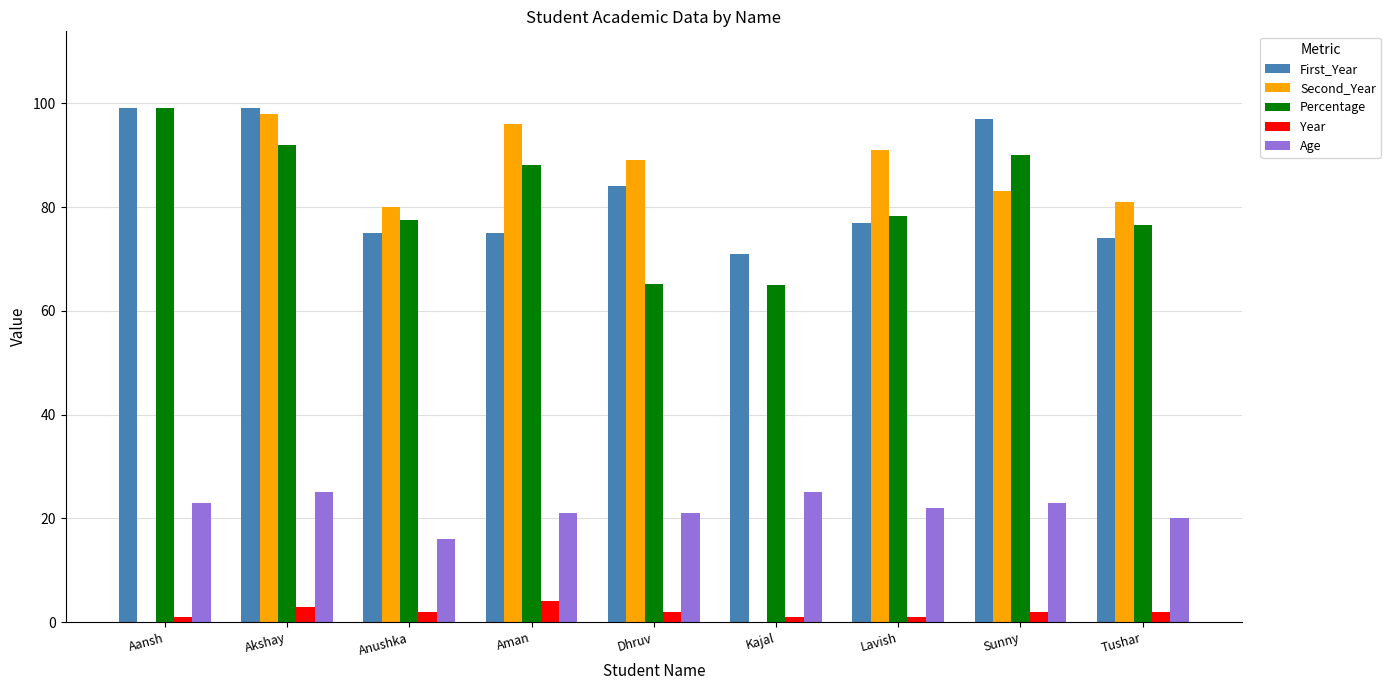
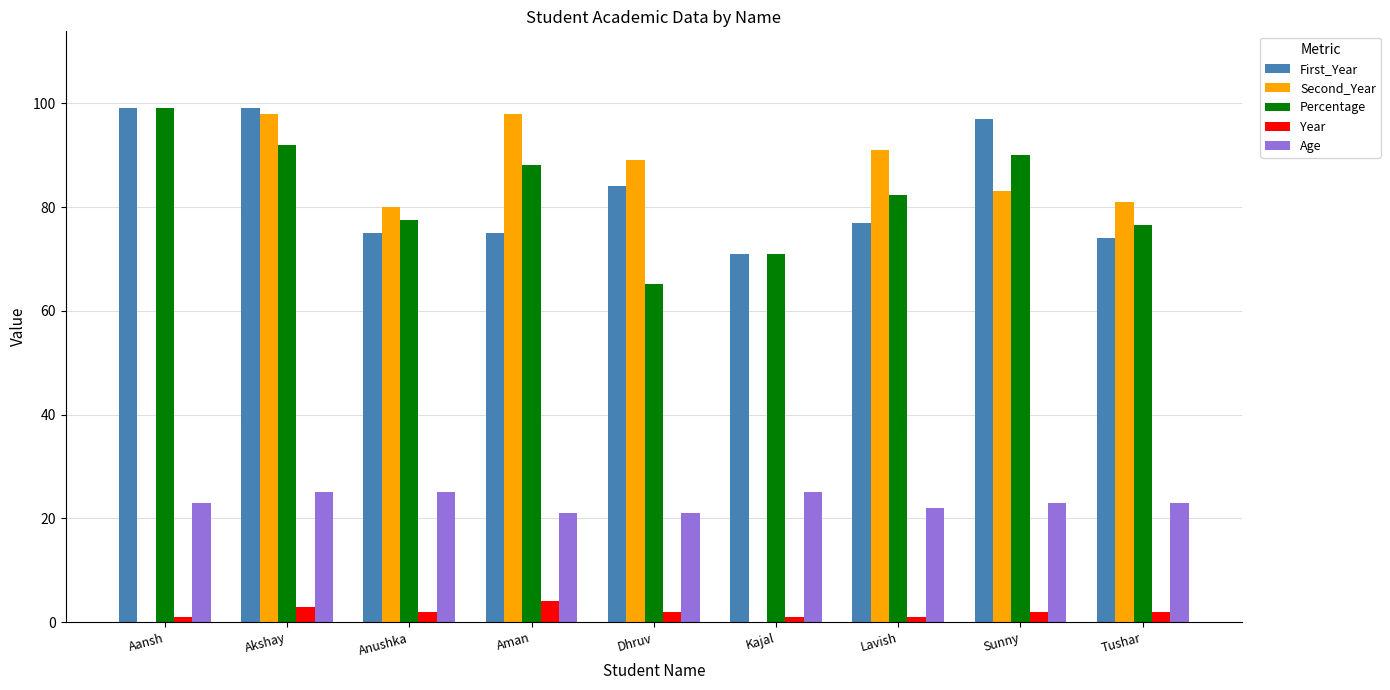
  {
    "First_Year": {
      "Aansh": 99,
      "Akshay": 99,
      "Anushka": 75,
      "Aman": 75,
      "Dhruv": 84,
      "Kajal": 71,
      "Lavish": 77,
      "Sunny": 97,
      "Tushar": 74
    },
    "Second_Year": {
      "Aansh": 0,
      "Akshay": 98,
      "Anushka": 80,
-     "Aman": 96,
+     "Aman": 98,
      "Dhruv": 89,
      "Kajal": 0,
      "Lavish": 91,
      "Sunny": 83,
      "Tushar": 81
    },
    "Percentage": {
      "Aansh": 99,
      "Akshay": 92,
      "Anushka": 78,
      "Aman": 88,
      "Dhruv": 65,
-     "Kajal": 65,
-     "Lavish": 78,
+     "Kajal": 71,
+     "Lavish": 82,
      "Sunny": 90,
      "Tushar": 77
    },
    "Year": {
      "Aansh": 1,
      "Akshay": 3,
      "Anushka": 2,
      "Aman": 4,
      "Dhruv": 2,
      "Kajal": 1,
      "Lavish": 1,
      "Sunny": 2,
      "Tushar": 2
    },
    "Age": {
      "Aansh": 23,
      "Akshay": 25,
-     "Anushka": 16,
+     "Anushka": 25,
      "Aman": 21,
      "Dhruv": 21,
      "Kajal": 25,
      "Lavish": 22,
      "Sunny": 23,
-     "Tushar": 20
+     "Tushar": 23
    }
  }
